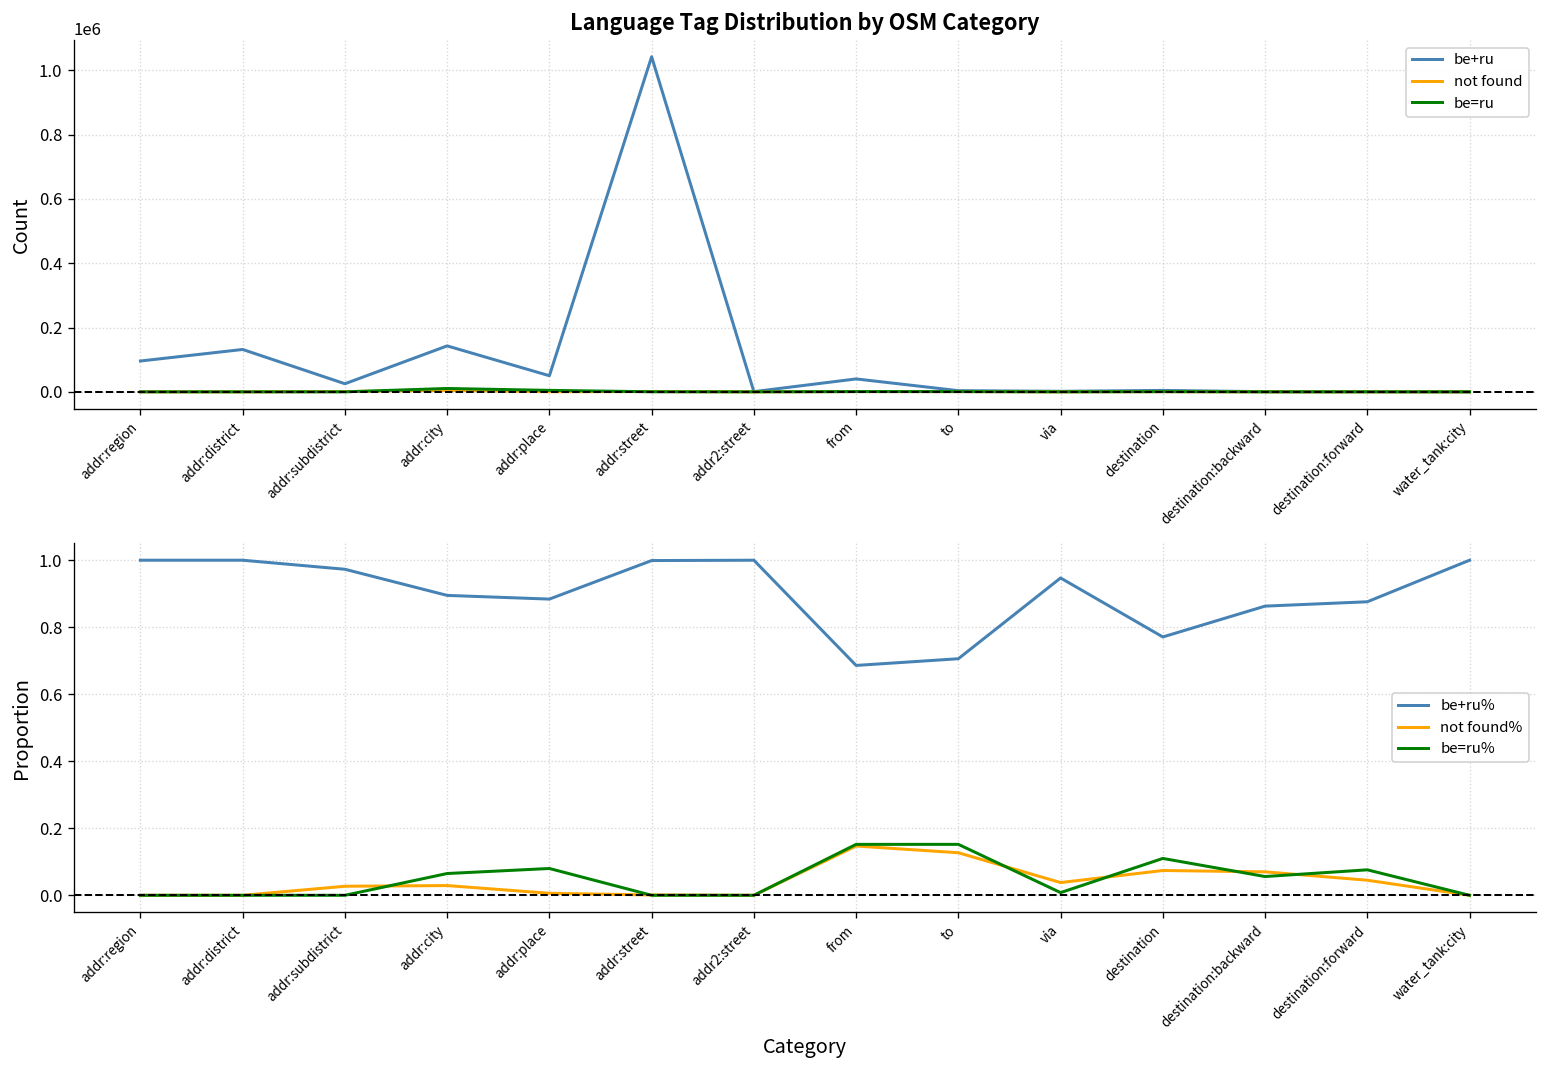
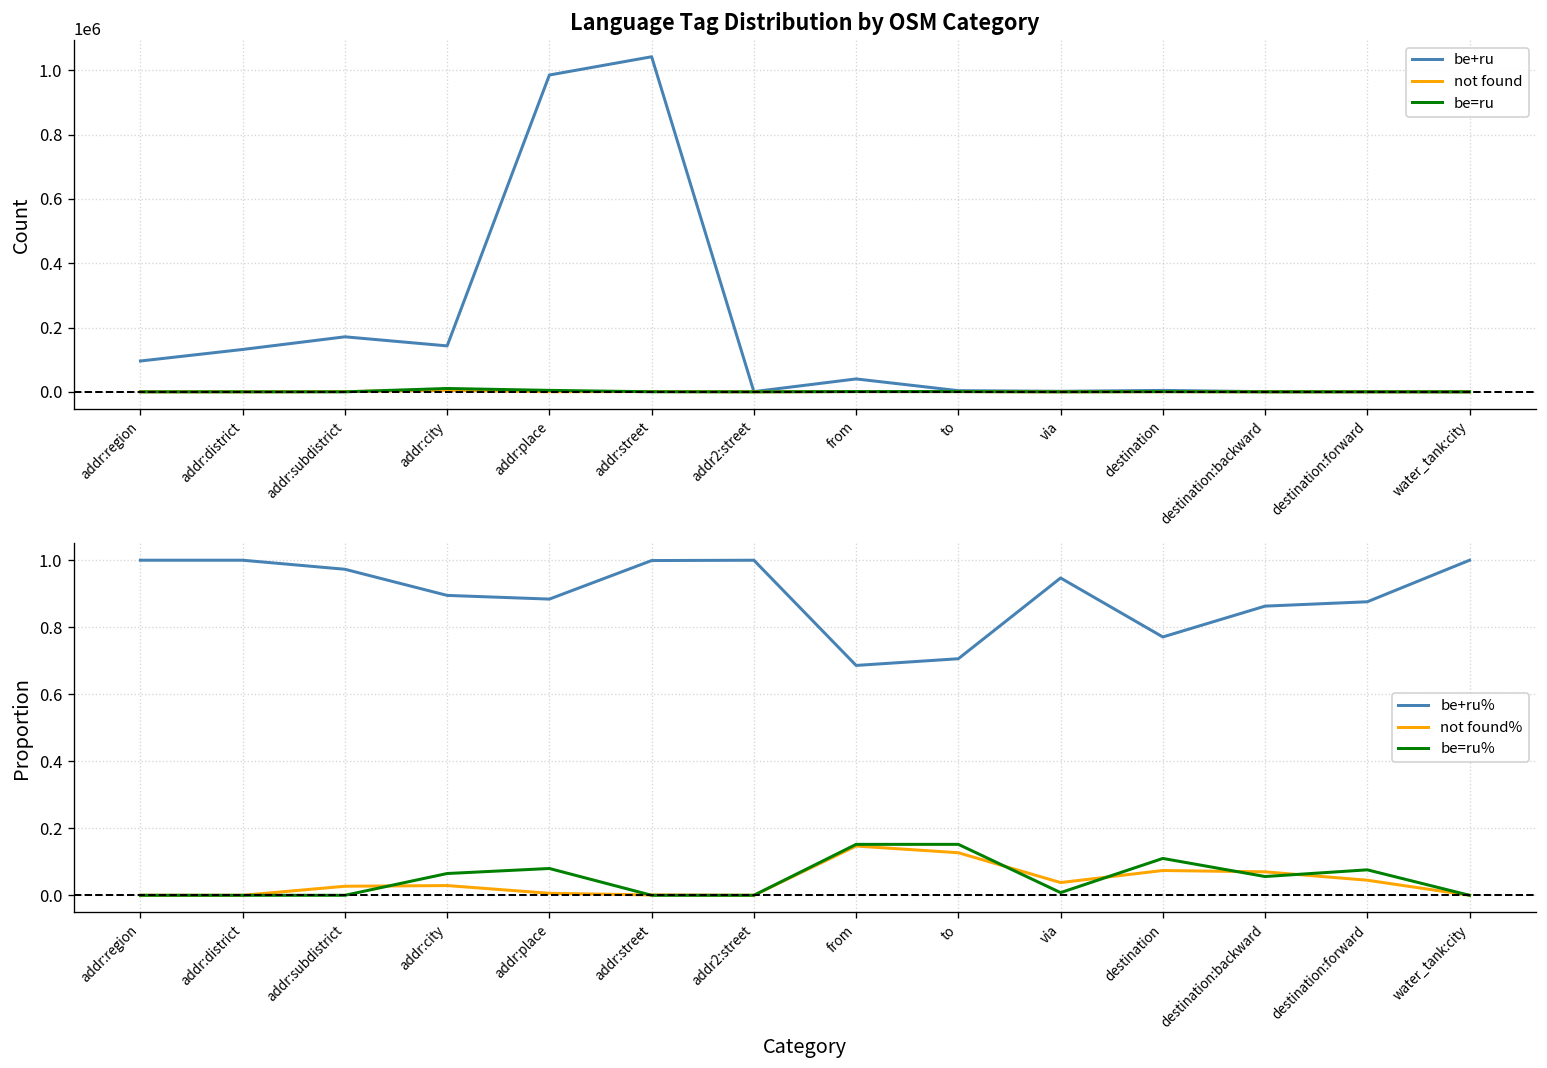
  {
    "Language Tag Distribution by OSM Category": {
      "be+ru": {
        "addr:region": 100000,
        "addr:district": 130000,
-       "addr:subdistrict": 30000,
+       "addr:subdistrict": 170000,
        "addr:city": 140000,
-       "addr:place": 50000,
+       "addr:place": 990000,
        "addr:street": 1040000,
        "from": 40000
      }
    }
  }
